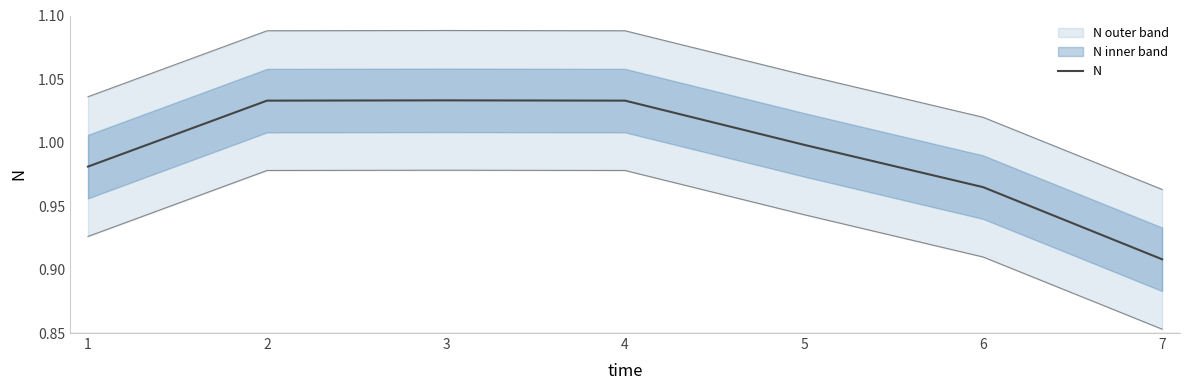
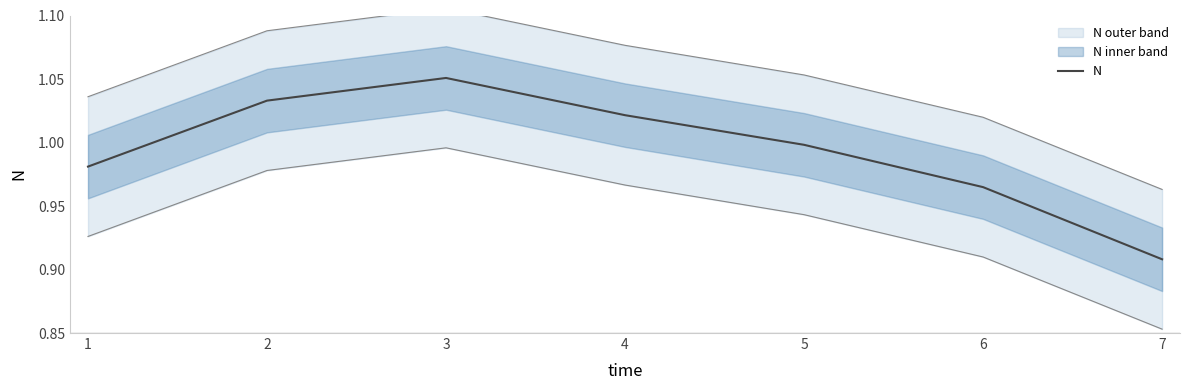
  {
    "N": {
      "1": 0.981,
      "2": 1.033,
-     "3": 1.033,
-     "4": 1.033,
+     "3": 1.051,
+     "4": 1.022,
      "5": 0.998,
      "6": 0.965,
      "7": 0.908
    }
  }
